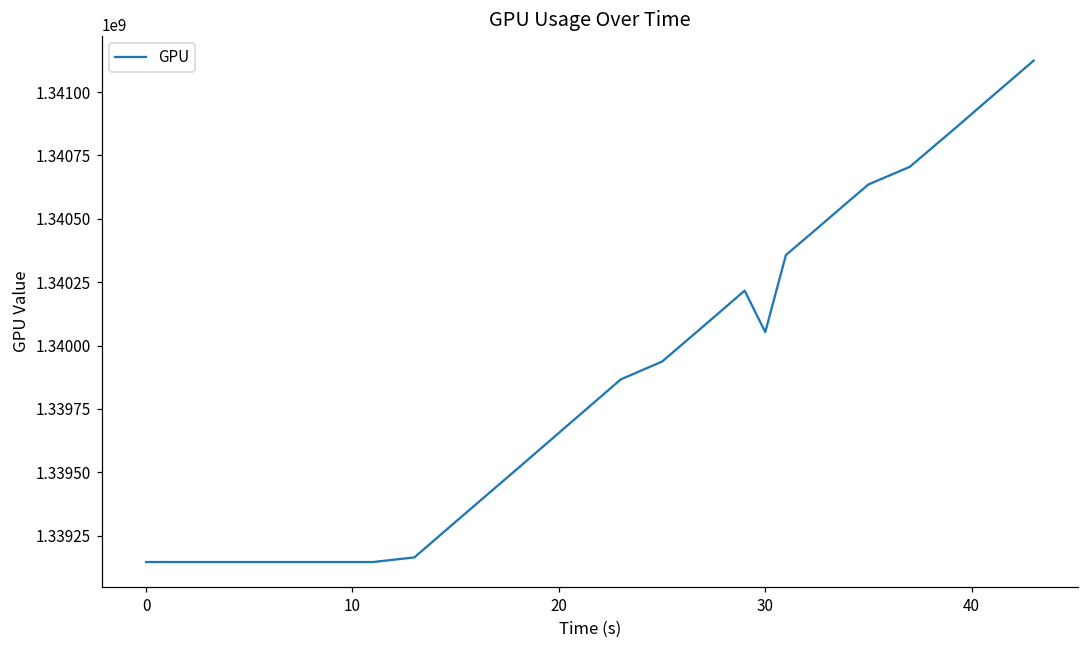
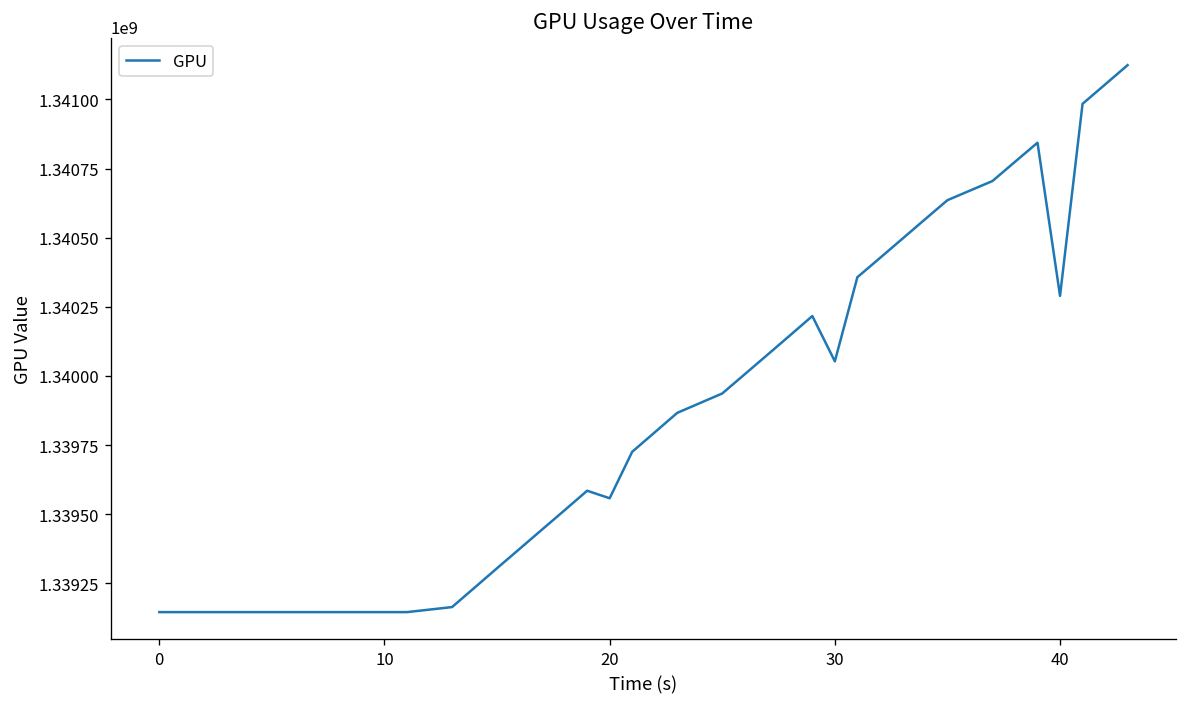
  {
    "0": 1339150000,
    "10": 1339150000,
-   "20": 1339660000,
+   "20": 1339560000,
    "30": 1340050000,
-   "40": 1340910000
+   "40": 1340290000
  }
